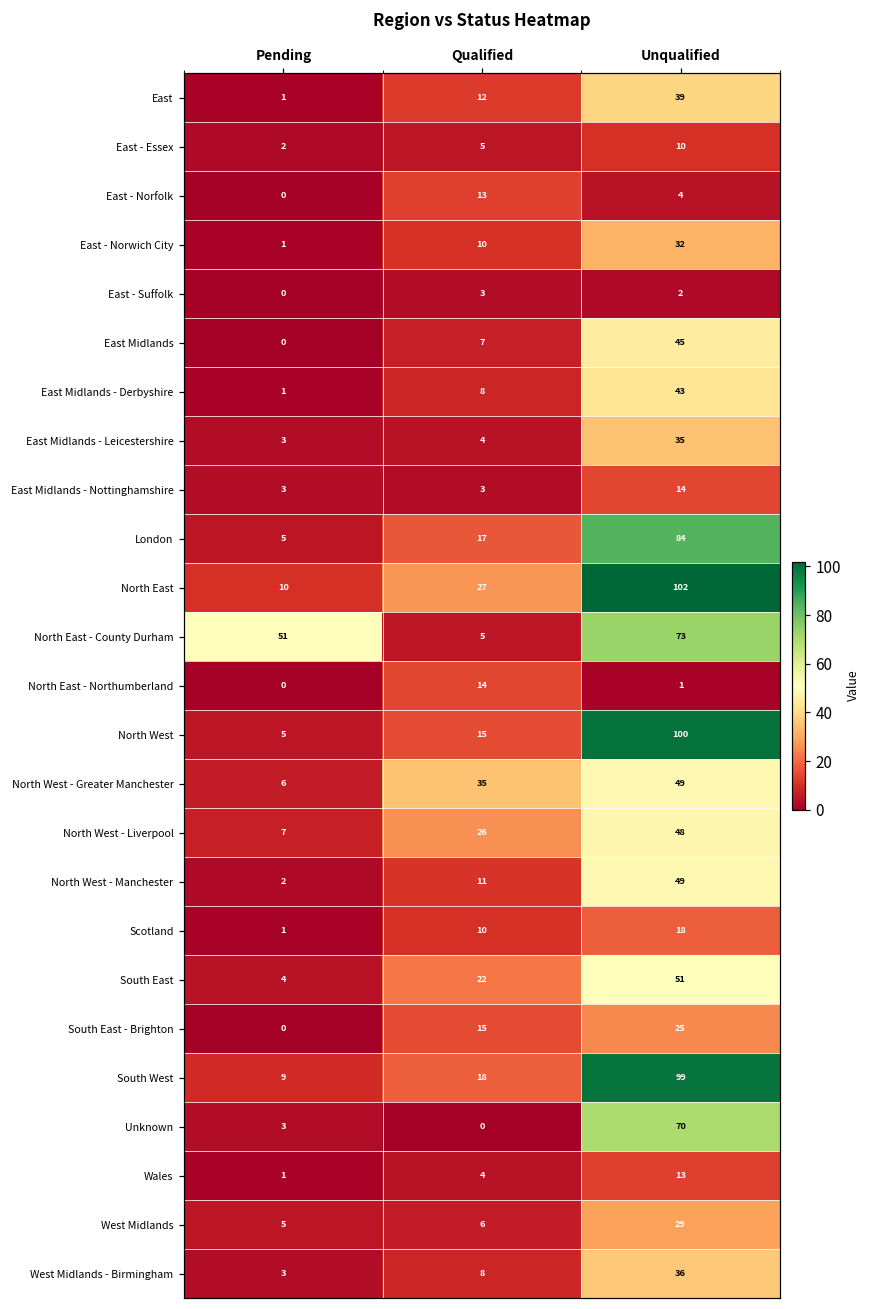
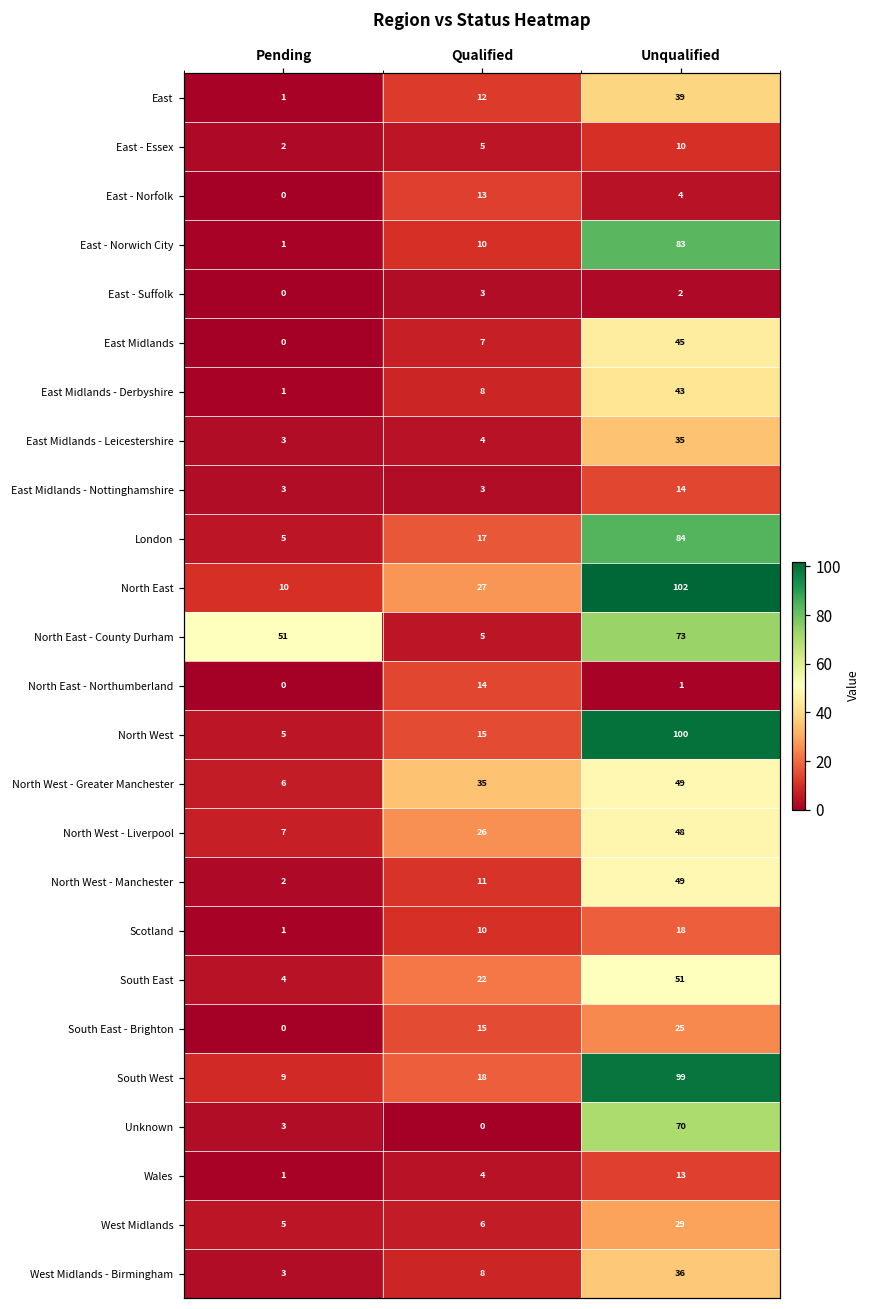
  {
    "East": {
      "Pending": 1,
      "Qualified": 12,
      "Unqualified": 39
    },
    "East - Essex": {
      "Pending": 2,
      "Qualified": 5,
      "Unqualified": 10
    },
    "East - Norfolk": {
      "Pending": 0,
      "Qualified": 13,
      "Unqualified": 4
    },
    "East - Norwich City": {
      "Pending": 1,
      "Qualified": 10,
-     "Unqualified": 32
+     "Unqualified": 83
    },
    "East - Suffolk": {
      "Pending": 0,
      "Qualified": 3,
      "Unqualified": 2
    },
    "East Midlands": {
      "Pending": 0,
      "Qualified": 7,
      "Unqualified": 45
    },
    "East Midlands - Derbyshire": {
      "Pending": 1,
      "Qualified": 8,
      "Unqualified": 43
    },
    "East Midlands - Leicestershire": {
      "Pending": 3,
      "Qualified": 4,
      "Unqualified": 35
    },
    "East Midlands - Nottinghamshire": {
      "Pending": 3,
      "Qualified": 3,
      "Unqualified": 14
    },
    "London": {
      "Pending": 5,
      "Qualified": 17,
      "Unqualified": 84
    },
    "North East": {
      "Pending": 10,
      "Qualified": 27,
      "Unqualified": 102
    },
    "North East - County Durham": {
      "Pending": 51,
      "Qualified": 5,
      "Unqualified": 73
    },
    "North East - Northumberland": {
      "Pending": 0,
      "Qualified": 14,
      "Unqualified": 1
    },
    "North West": {
      "Pending": 5,
      "Qualified": 15,
      "Unqualified": 100
    },
    "North West - Greater Manchester": {
      "Pending": 6,
      "Qualified": 35,
      "Unqualified": 49
    },
    "North West - Liverpool": {
      "Pending": 7,
      "Qualified": 26,
      "Unqualified": 48
    },
    "North West - Manchester": {
      "Pending": 2,
      "Qualified": 11,
      "Unqualified": 49
    },
    "Scotland": {
      "Pending": 1,
      "Qualified": 10,
      "Unqualified": 18
    },
    "South East": {
      "Pending": 4,
      "Qualified": 22,
      "Unqualified": 51
    },
    "South East - Brighton": {
      "Pending": 0,
      "Qualified": 15,
      "Unqualified": 25
    },
    "South West": {
      "Pending": 9,
      "Qualified": 18,
      "Unqualified": 99
    },
    "Unknown": {
      "Pending": 3,
      "Qualified": 0,
      "Unqualified": 70
    },
    "Wales": {
      "Pending": 1,
      "Qualified": 4,
      "Unqualified": 13
    },
    "West Midlands": {
      "Pending": 5,
      "Qualified": 6,
      "Unqualified": 29
    },
    "West Midlands - Birmingham": {
      "Pending": 3,
      "Qualified": 8,
      "Unqualified": 36
    }
  }
